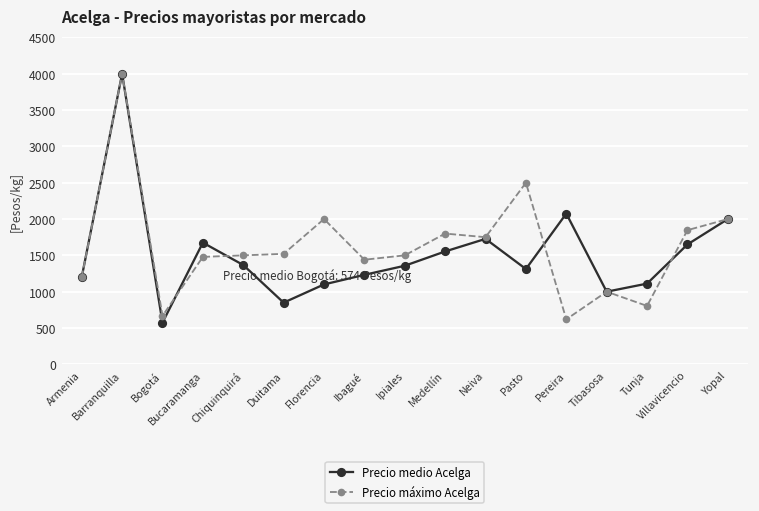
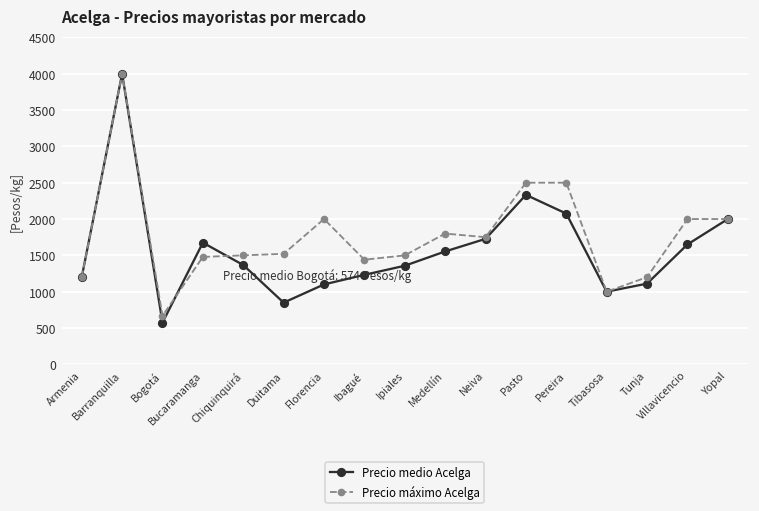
  {
    "Precio medio Acelga": {
      "Bogotá": 600,
      "Bucaramanga": 1700,
      "Chiquinquirá": 1400,
      "Duitama": 800,
      "Florencia": 1100,
      "Ipiales": 1400,
      "Medellín": 1600,
-     "Pasto": 1300,
+     "Pasto": 2300,
      "Pereira": 2100,
      "Tunja": 1100,
      "Villavicencio": 1700
    },
    "Precio máximo Acelga": {
      "Bogotá": 700,
      "Bucaramanga": 1500,
      "Chiquinquirá": 1500,
      "Duitama": 1500,
      "Florencia": 2000,
      "Ibagué": 1400,
      "Ipiales": 1500,
      "Medellín": 1800,
      "Pasto": 2500,
-     "Pereira": 600,
-     "Tunja": 800,
-     "Villavicencio": 1800
+     "Pereira": 2500,
+     "Tunja": 1200,
+     "Villavicencio": 2000
    }
  }
